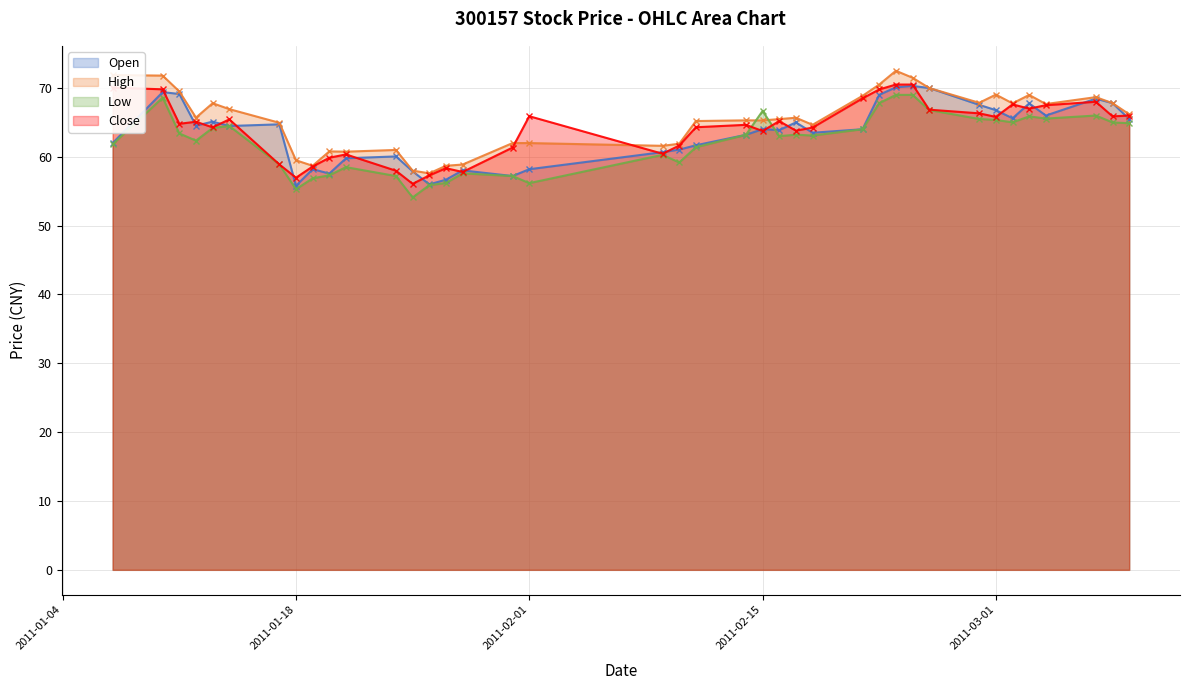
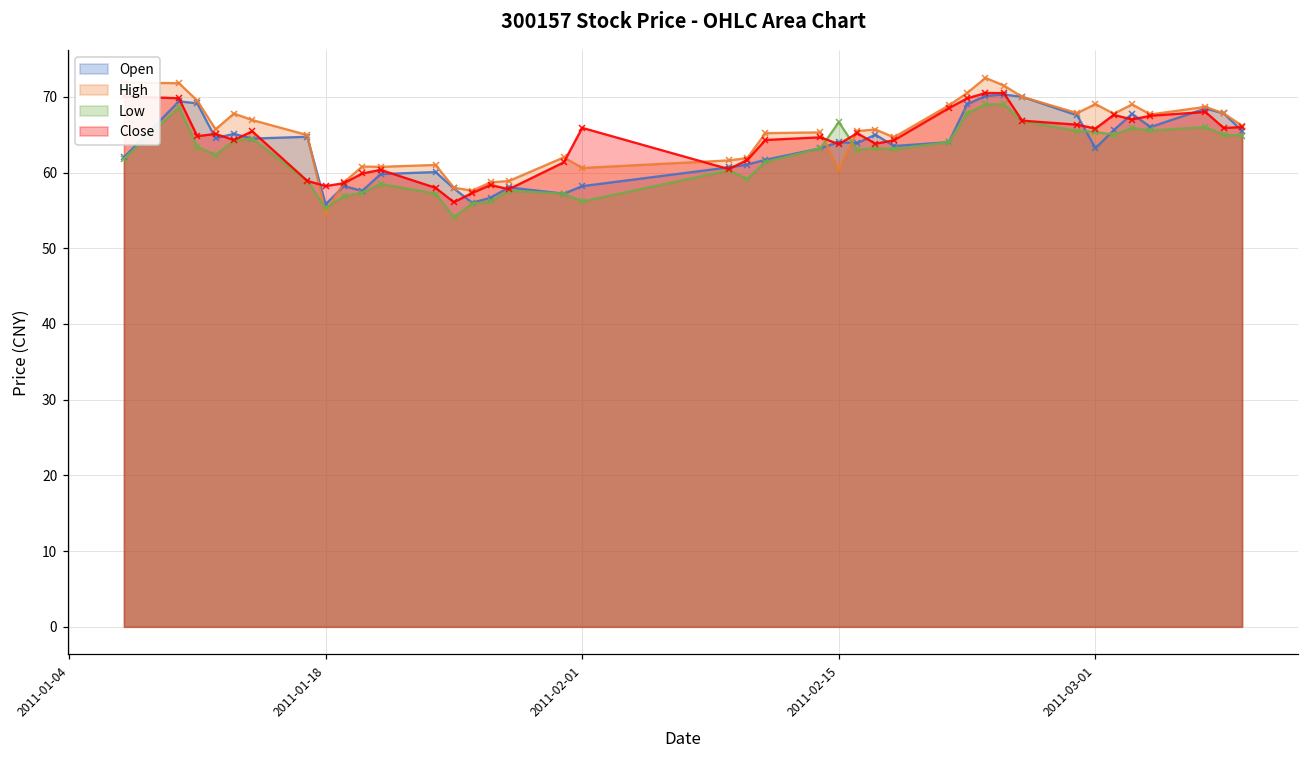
  {
    "Open": {
      "2011-01-18": 56,
      "2011-02-01": 58,
-     "2011-03-01": 67
+     "2011-03-01": 63
    },
    "High": {
-     "2011-01-18": 60,
-     "2011-02-01": 62,
-     "2011-02-15": 65,
+     "2011-01-18": 55,
+     "2011-02-01": 61,
+     "2011-02-15": 60,
      "2011-03-01": 69
    },
    "Low": {
      "2011-01-18": 55,
      "2011-02-01": 56,
      "2011-02-15": 67,
      "2011-03-01": 65
    },
    "Close": {
-     "2011-01-18": 57,
+     "2011-01-18": 58,
      "2011-02-01": 66,
      "2011-03-01": 66
    }
  }
